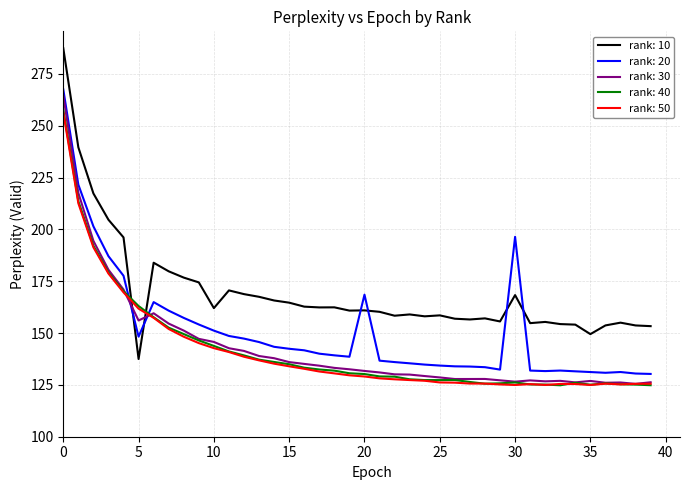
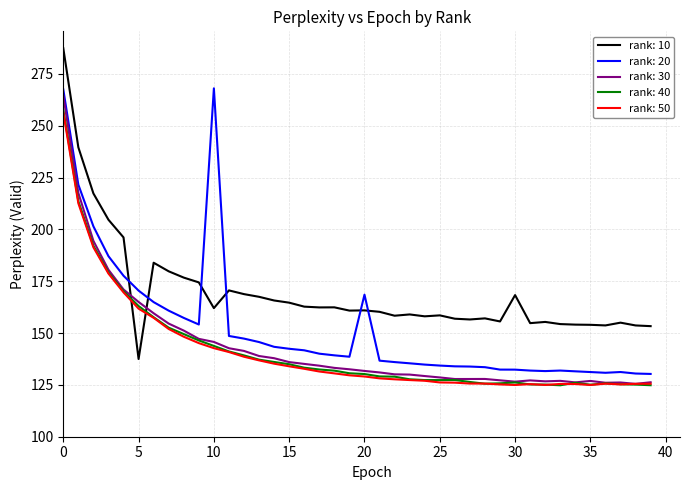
  {
    "rank: 10": {
      "0": 287,
      "5": 137,
      "10": 162,
      "15": 165,
      "20": 161,
      "25": 159,
      "30": 168,
-     "35": 149
+     "35": 154
    },
    "rank: 20": {
      "0": 267,
-     "5": 148,
-     "10": 151,
+     "5": 170,
+     "10": 268,
      "15": 142,
      "20": 169,
      "25": 134,
-     "30": 196,
+     "30": 132,
      "35": 131
    },
    "rank: 30": {
      "0": 264,
-     "5": 156,
+     "5": 165,
      "10": 146,
      "20": 132,
      "25": 129,
      "35": 127
    },
    "rank: 40": {
      "5": 163
    },
    "rank: 50": {
      "5": 162
    }
  }
